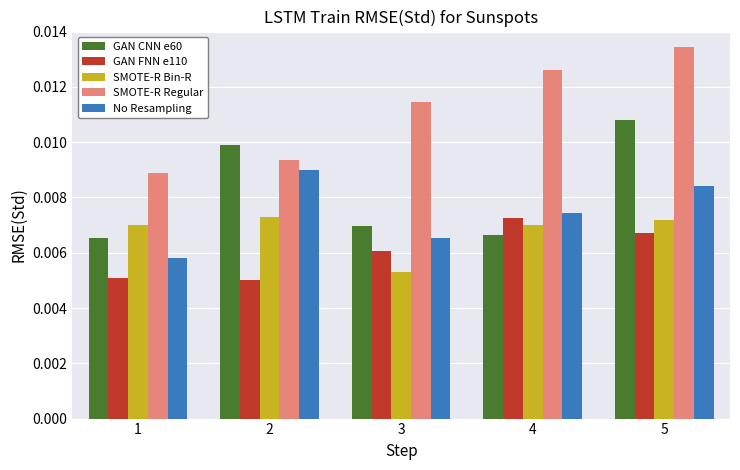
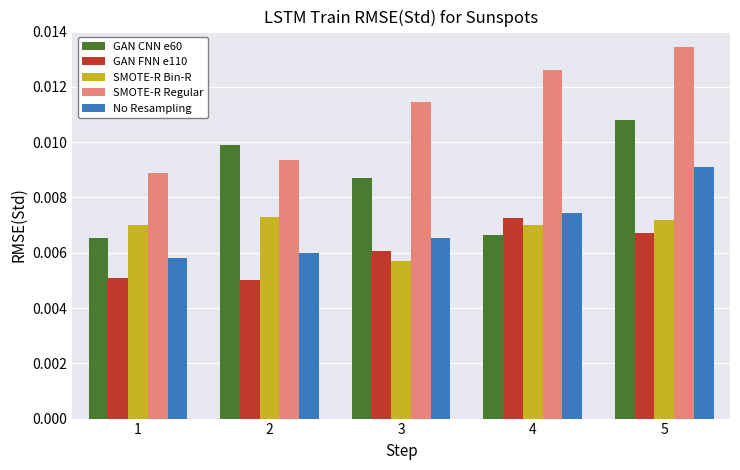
  {
    "GAN CNN e60": {
      "1": 0.0066,
      "2": 0.0099,
-     "3": 0.0070,
+     "3": 0.0087,
      "4": 0.0066,
      "5": 0.0108
    },
    "GAN FNN e110": {
      "1": 0.0051,
      "2": 0.0050,
      "3": 0.0061,
      "4": 0.0073,
      "5": 0.0067
    },
    "SMOTE-R Bin-R": {
      "1": 0.0070,
      "2": 0.0073,
-     "3": 0.0053,
+     "3": 0.0057,
      "4": 0.0070,
      "5": 0.0072
    },
    "SMOTE-R Regular": {
      "1": 0.0089,
      "2": 0.0094,
      "3": 0.0115,
      "4": 0.0126,
      "5": 0.0135
    },
    "No Resampling": {
      "1": 0.0058,
-     "2": 0.009,
+     "2": 0.006,
      "3": 0.0066,
      "4": 0.0075,
-     "5": 0.0084
+     "5": 0.0091
    }
  }
